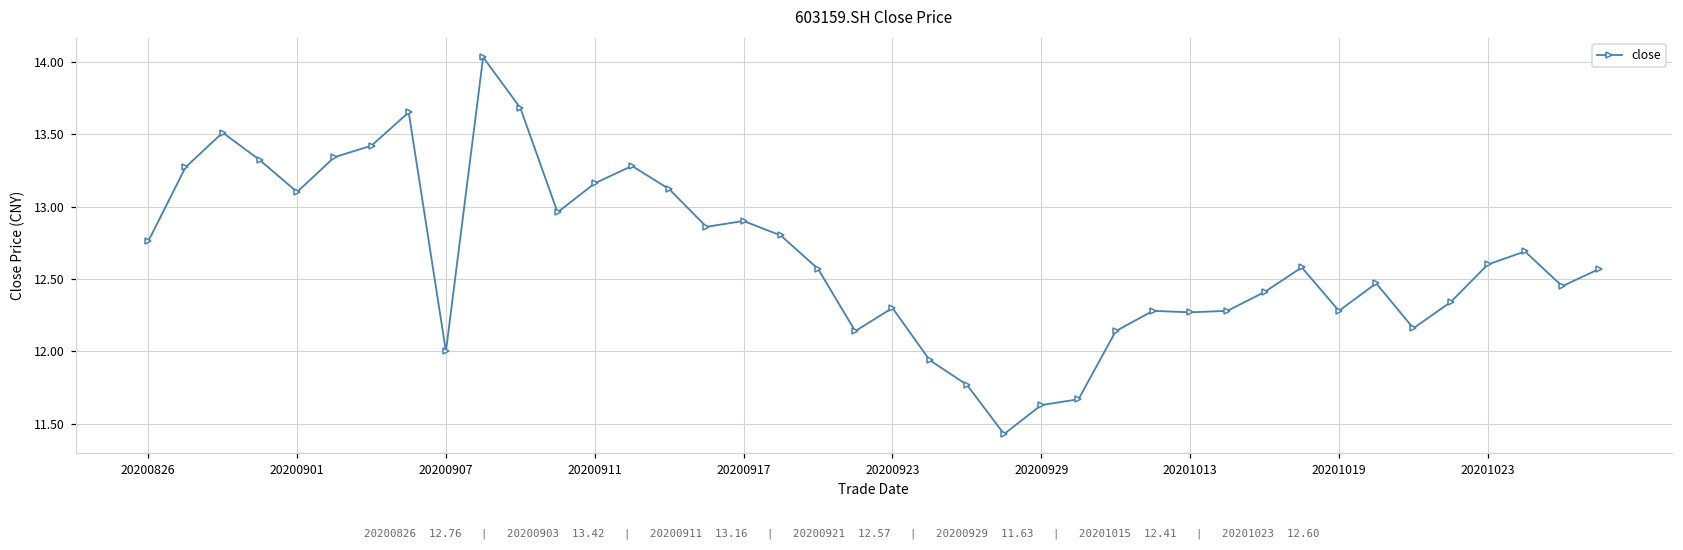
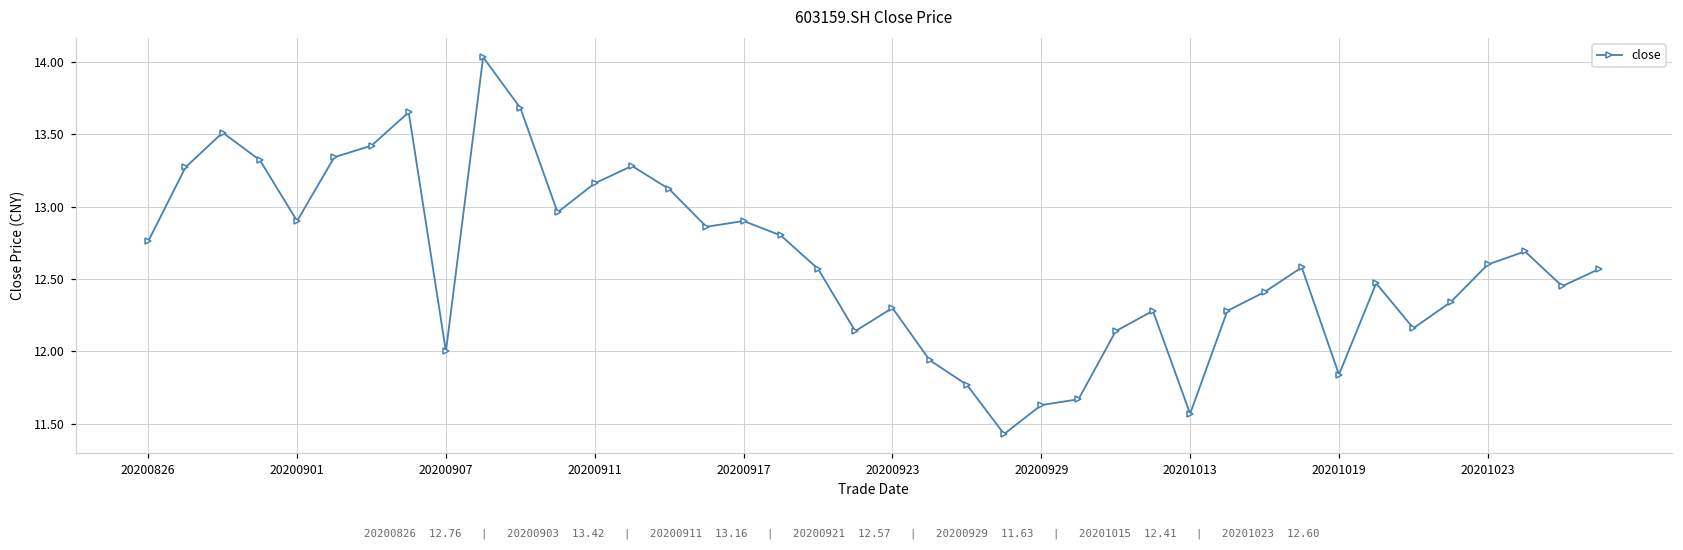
  {
    "20200826": 12.76,
-   "20200901": 13.1,
+   "20200901": 12.9,
    "20200907": 12.00,
    "20200911": 13.16,
    "20200917": 12.90,
    "20200923": 12.30,
    "20200929": 11.63,
-   "20201013": 12.27,
-   "20201019": 12.28,
+   "20201013": 11.57,
+   "20201019": 11.84,
    "20201023": 12.60
  }
